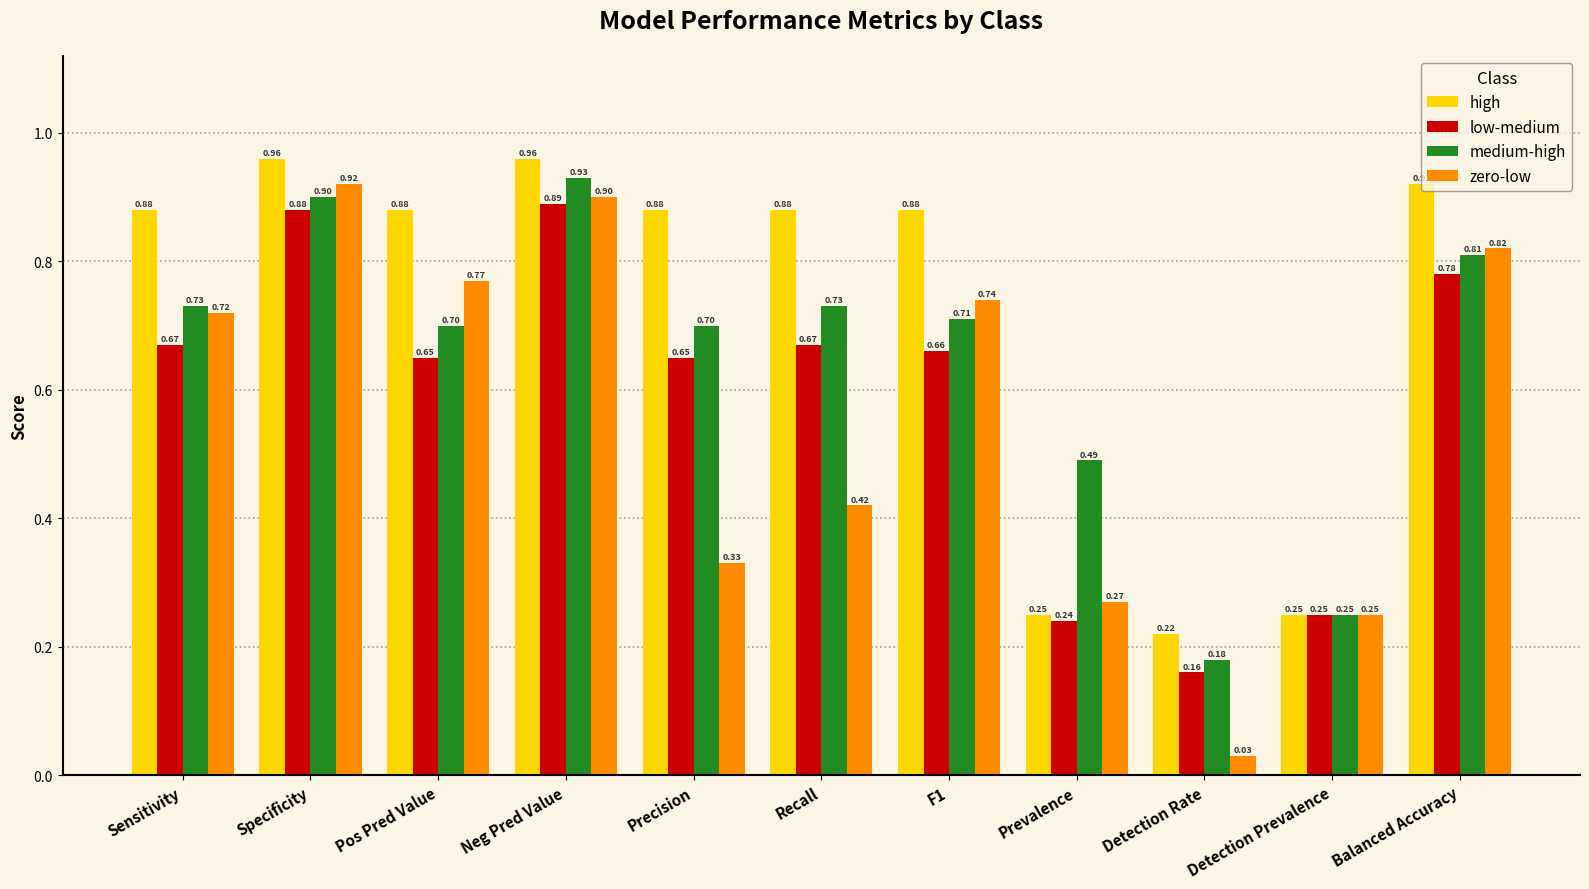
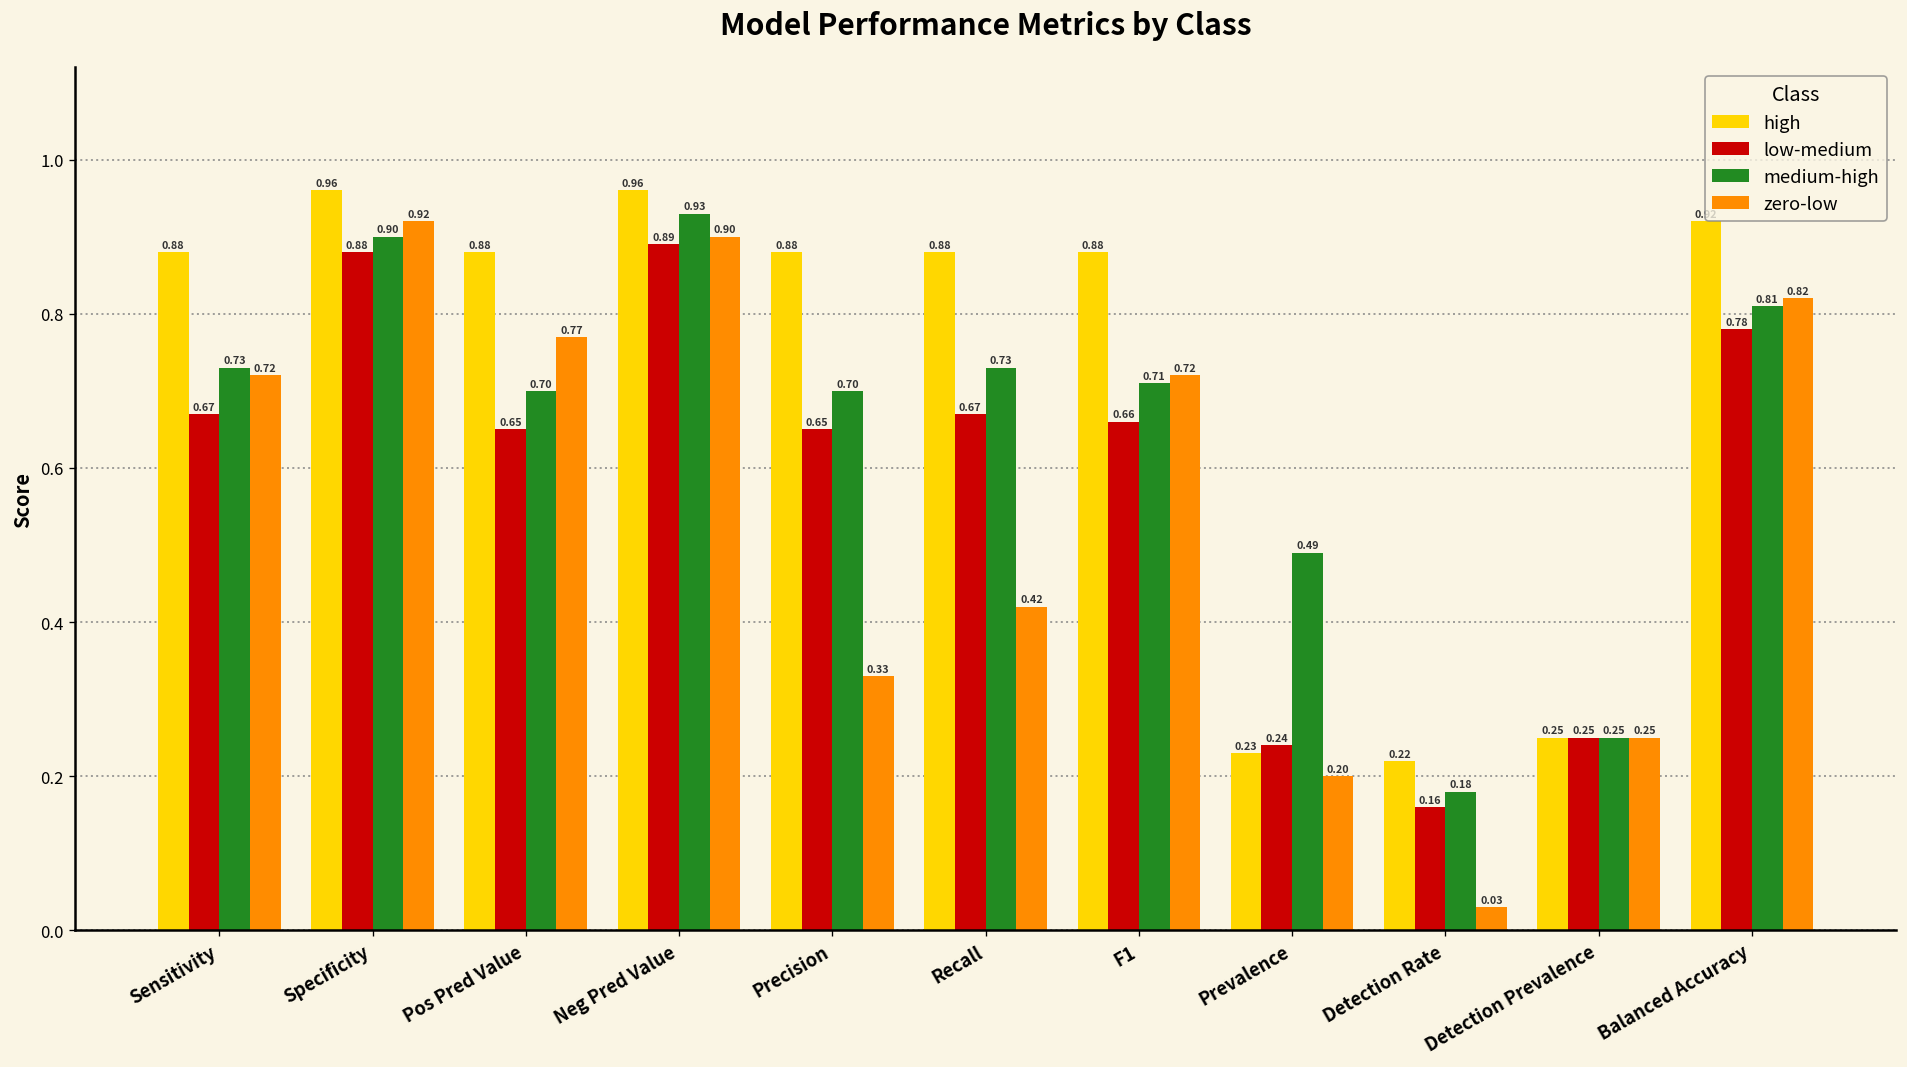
  {
    "high": {
      "Sensitivity": 0.88,
      "Specificity": 0.96,
      "Pos Pred Value": 0.88,
      "Neg Pred Value": 0.96,
      "Precision": 0.88,
      "Recall": 0.88,
      "F1": 0.88,
-     "Prevalence": 0.25,
+     "Prevalence": 0.23,
      "Detection Rate": 0.22,
      "Detection Prevalence": 0.25
    },
    "low-medium": {
      "Sensitivity": 0.67,
      "Specificity": 0.88,
      "Pos Pred Value": 0.65,
      "Neg Pred Value": 0.89,
      "Precision": 0.65,
      "Recall": 0.67,
      "F1": 0.66,
      "Prevalence": 0.24,
      "Detection Rate": 0.16,
      "Detection Prevalence": 0.25,
      "Balanced Accuracy": 0.78
    },
    "medium-high": {
      "Sensitivity": 0.73,
      "Specificity": 0.90,
      "Pos Pred Value": 0.70,
      "Neg Pred Value": 0.93,
      "Precision": 0.70,
      "Recall": 0.73,
      "F1": 0.71,
      "Prevalence": 0.49,
      "Detection Rate": 0.18,
      "Detection Prevalence": 0.25,
      "Balanced Accuracy": 0.81
    },
    "zero-low": {
      "Sensitivity": 0.72,
      "Specificity": 0.92,
      "Pos Pred Value": 0.77,
      "Neg Pred Value": 0.90,
      "Precision": 0.33,
      "Recall": 0.42,
-     "F1": 0.74,
-     "Prevalence": 0.27,
+     "F1": 0.72,
+     "Prevalence": 0.20,
      "Detection Rate": 0.03,
      "Detection Prevalence": 0.25,
      "Balanced Accuracy": 0.82
    }
  }
